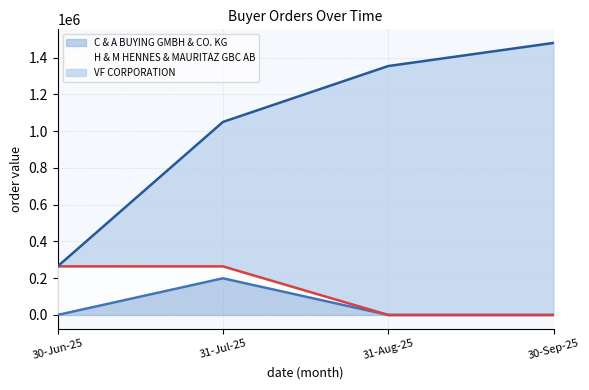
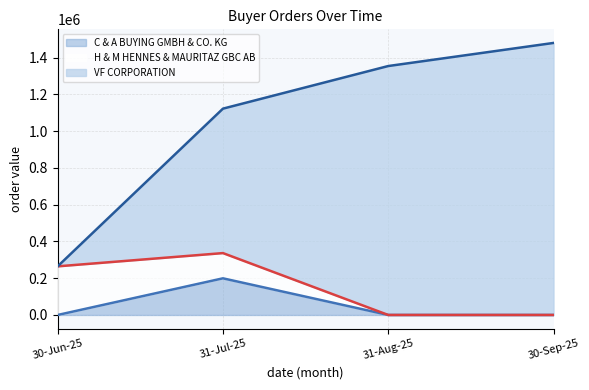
  {
    "H & M HENNES & MAURITAZ GBC AB": {
-     "31-Jul-25": 70000
+     "31-Jul-25": 140000
    }
  }
